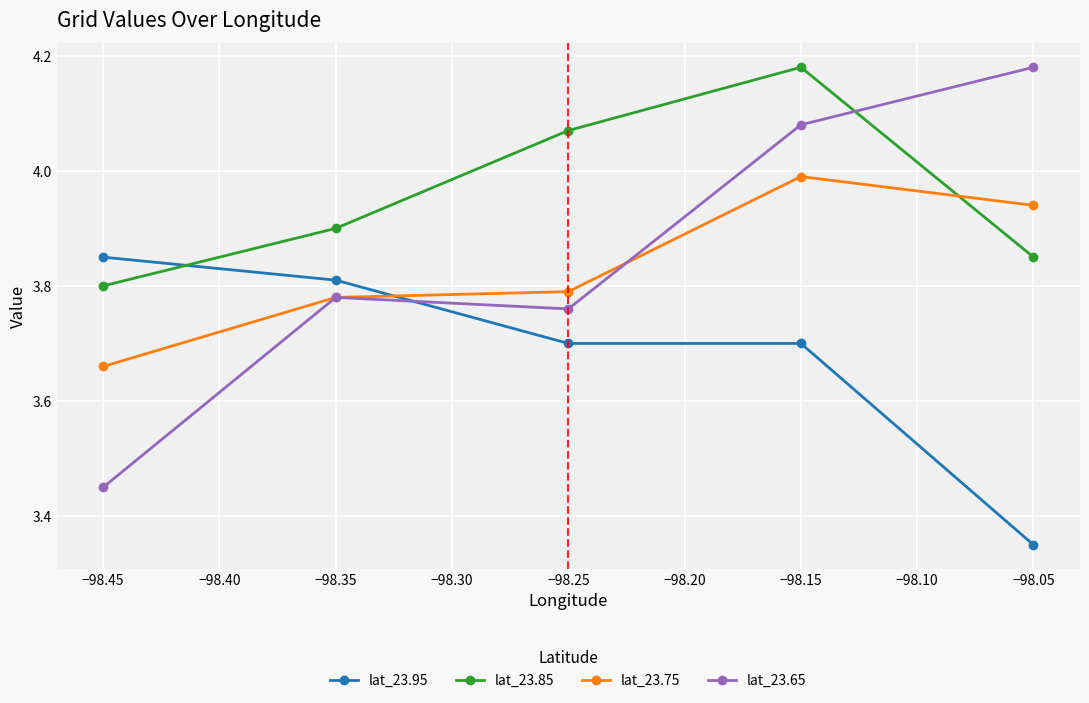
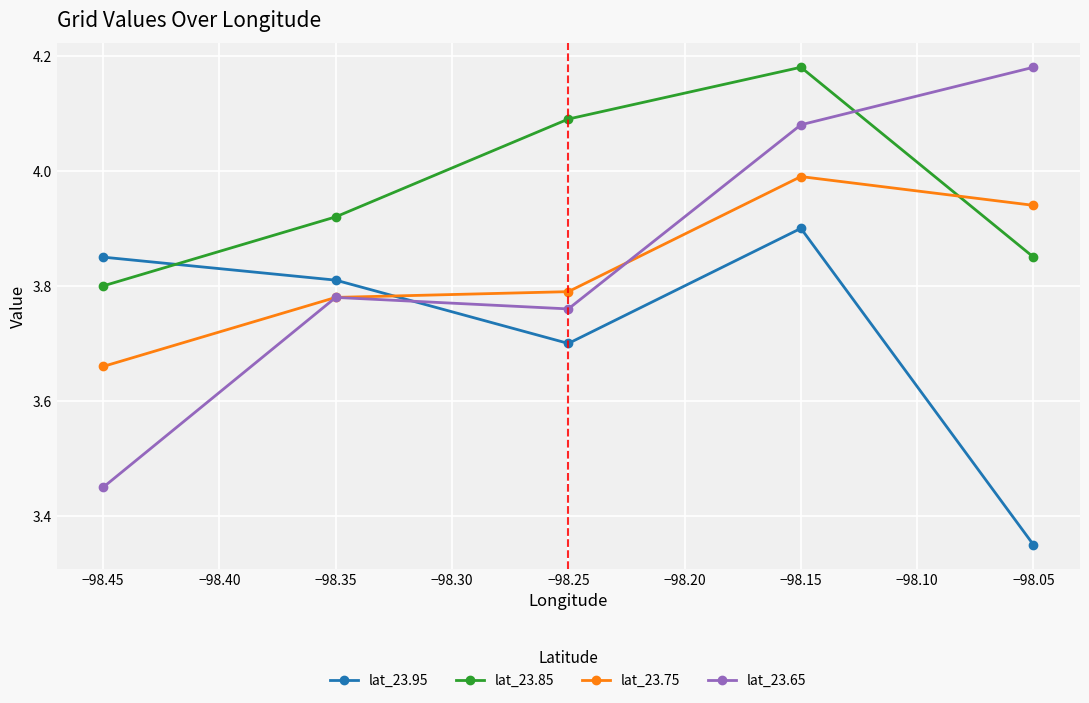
  {
    "lat_23.95": {
      "−98.45": 3.85,
      "−98.35": 3.81,
      "−98.25": 3.7,
-     "−98.15": 3.7,
+     "−98.15": 3.9,
      "−98.05": 3.35
    },
    "lat_23.85": {
      "−98.45": 3.80,
-     "−98.35": 3.90,
-     "−98.25": 4.07,
+     "−98.35": 3.92,
+     "−98.25": 4.09,
      "−98.15": 4.18,
      "−98.05": 3.85
    },
    "lat_23.75": {
      "−98.45": 3.66,
      "−98.25": 3.79,
      "−98.15": 3.99,
      "−98.05": 3.94
    },
    "lat_23.65": {
      "−98.45": 3.45,
      "−98.25": 3.76,
      "−98.15": 4.08,
      "−98.05": 4.18
    }
  }
